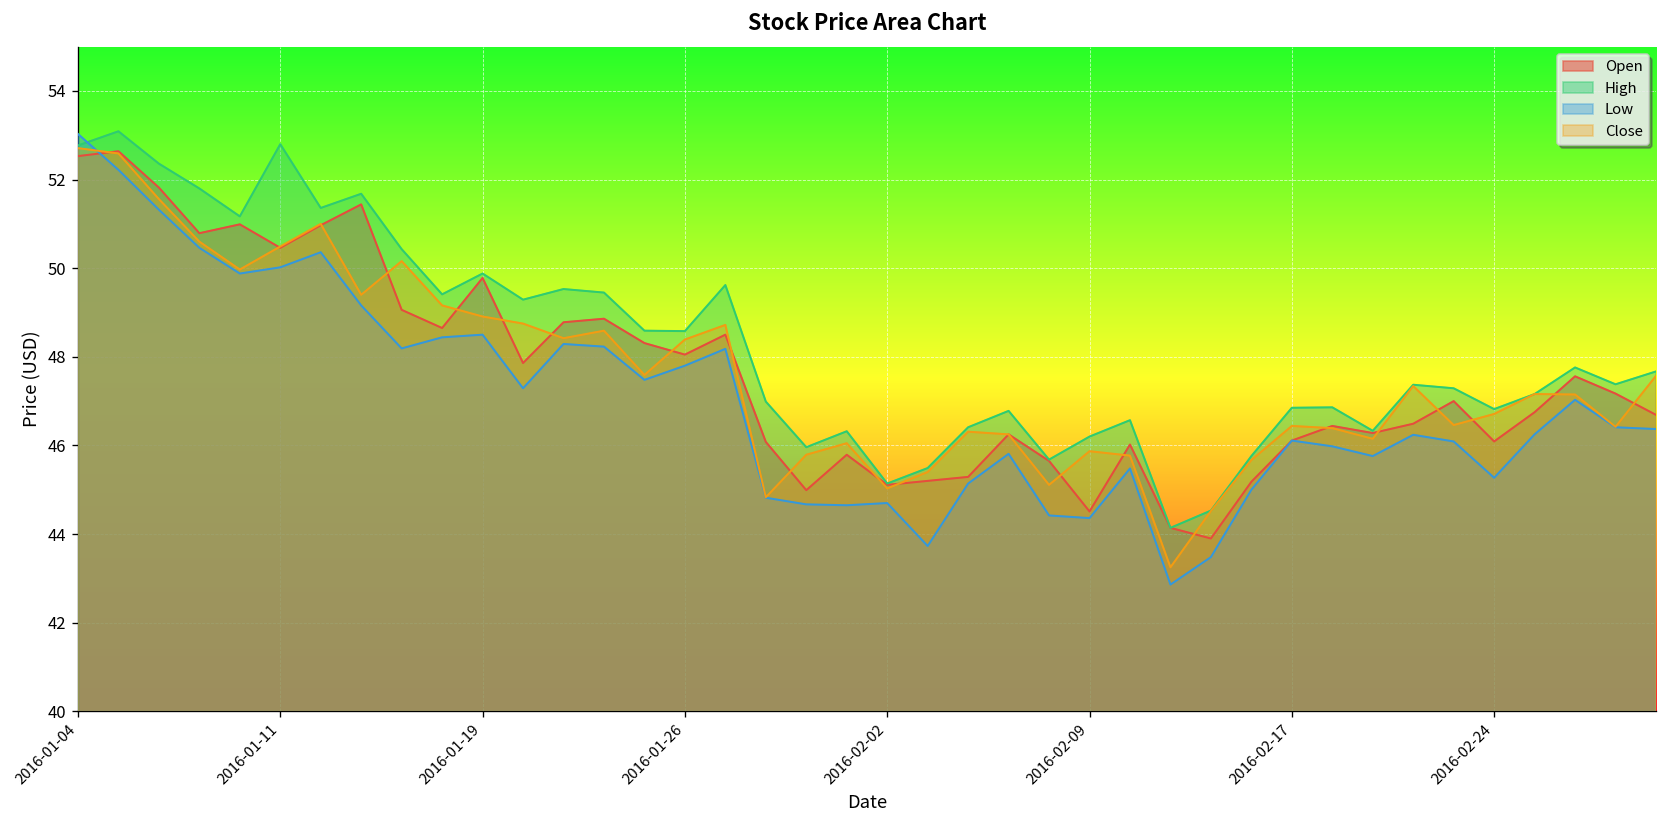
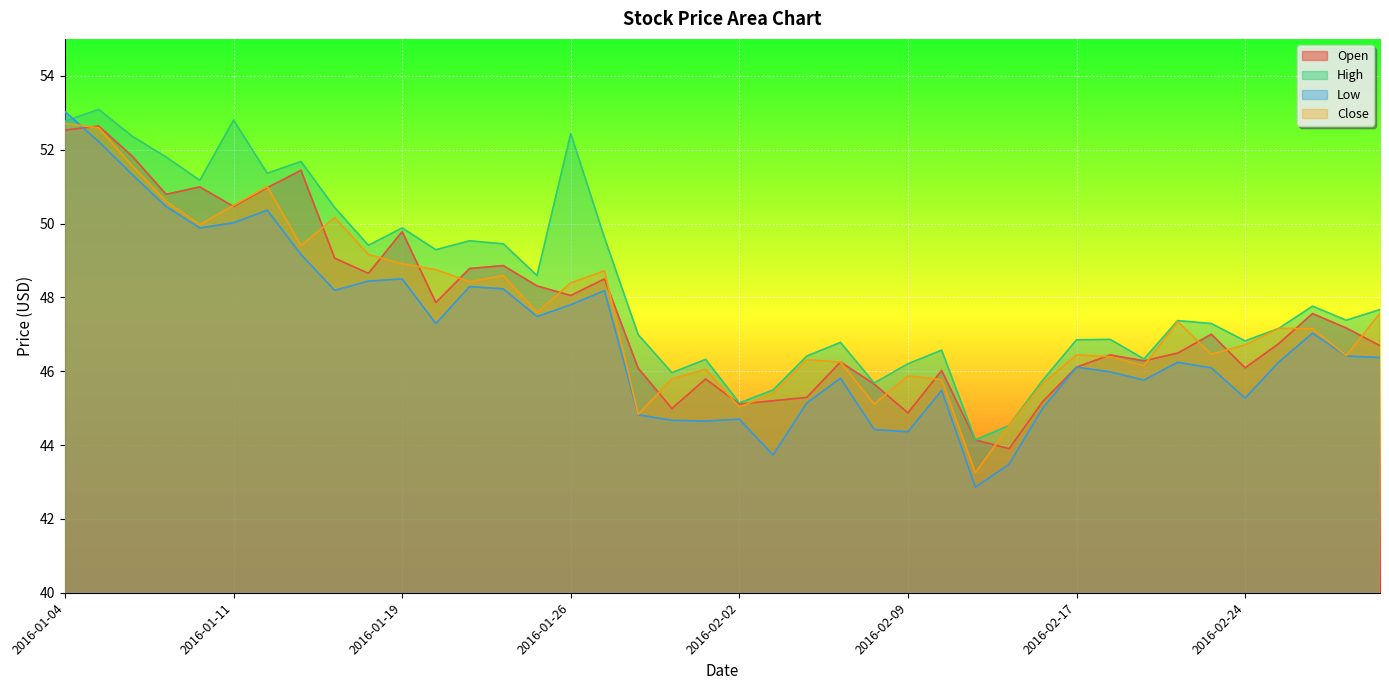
  {
    "Open": {
      "2016-01-04": 52.5,
      "2016-01-19": 49.8,
      "2016-01-26": 48.1,
-     "2016-02-09": 44.5,
+     "2016-02-09": 44.9,
      "2016-02-24": 46.1
    },
    "High": {
      "2016-01-11": 52.8,
      "2016-01-19": 49.9,
-     "2016-01-26": 48.6,
+     "2016-01-26": 52.4,
      "2016-02-09": 46.2,
      "2016-02-17": 46.9,
      "2016-02-24": 46.8
    },
    "Low": {
      "2016-01-04": 53.0,
      "2016-01-11": 50.0,
      "2016-01-19": 48.5,
      "2016-01-26": 47.8,
      "2016-02-02": 44.7,
      "2016-02-09": 44.4,
      "2016-02-24": 45.3
    },
    "Close": {
      "2016-01-19": 48.9,
      "2016-01-26": 48.4,
      "2016-02-02": 45.0,
      "2016-02-09": 45.9,
      "2016-02-17": 46.4,
      "2016-02-24": 46.7
    }
  }
